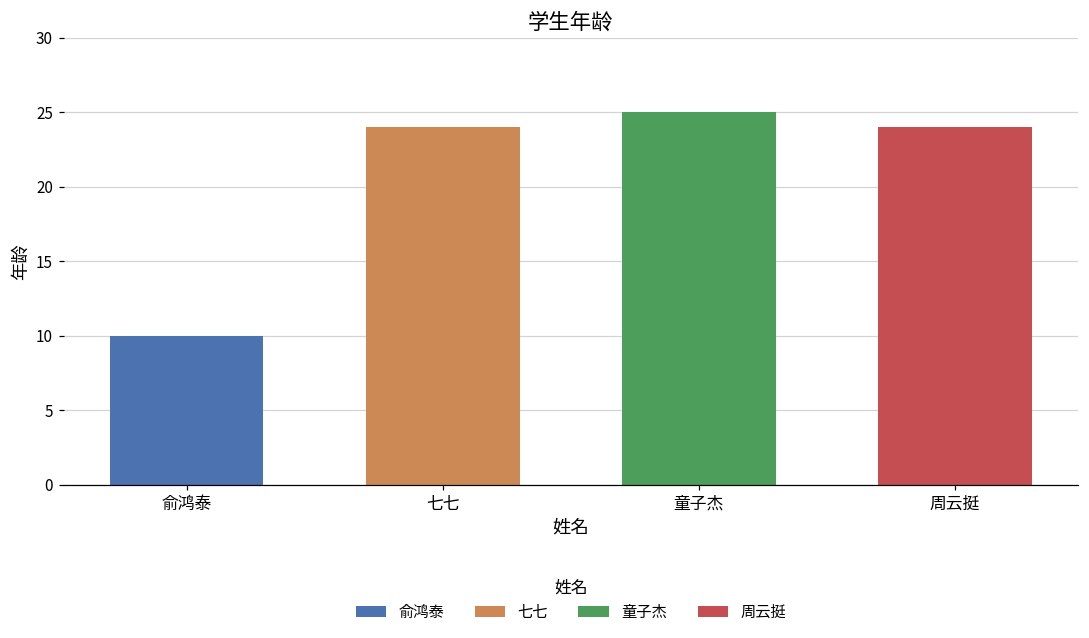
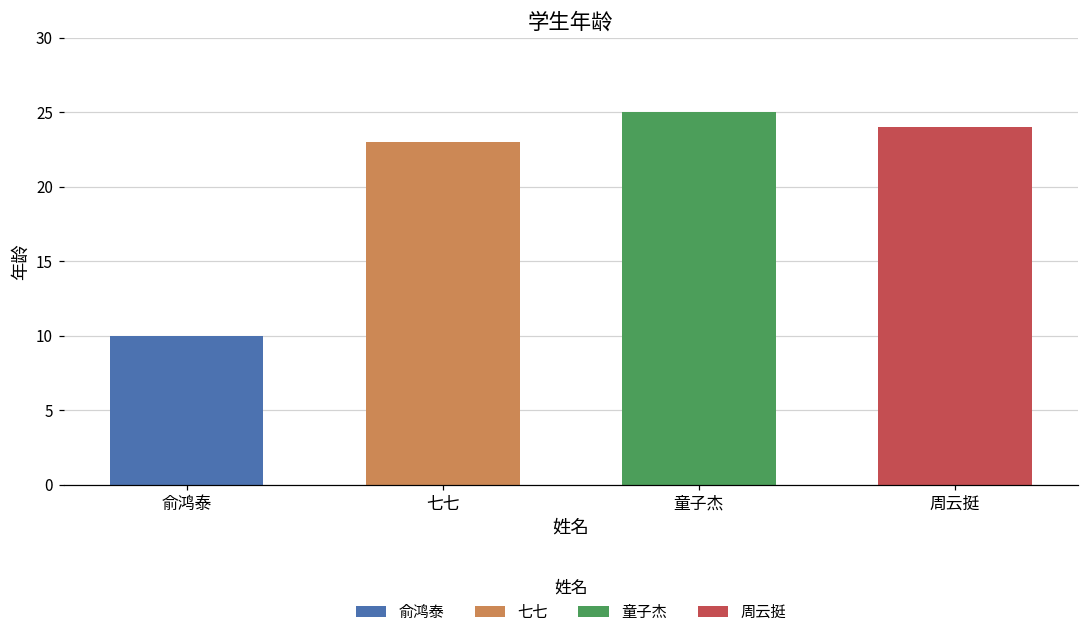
  {
    "俞鸿泰": 10,
-   "七七": 24,
+   "七七": 23,
    "童子杰": 25,
    "周云挺": 24
  }
